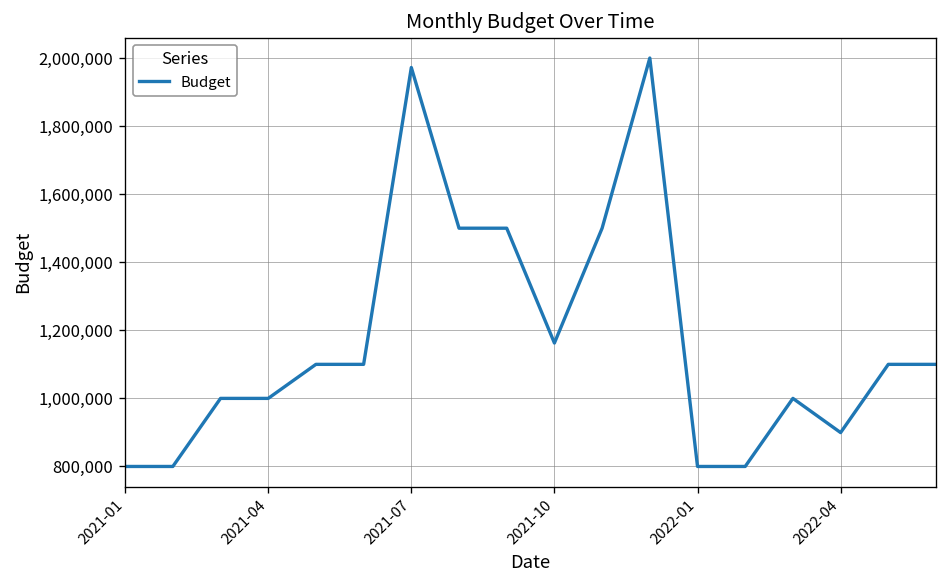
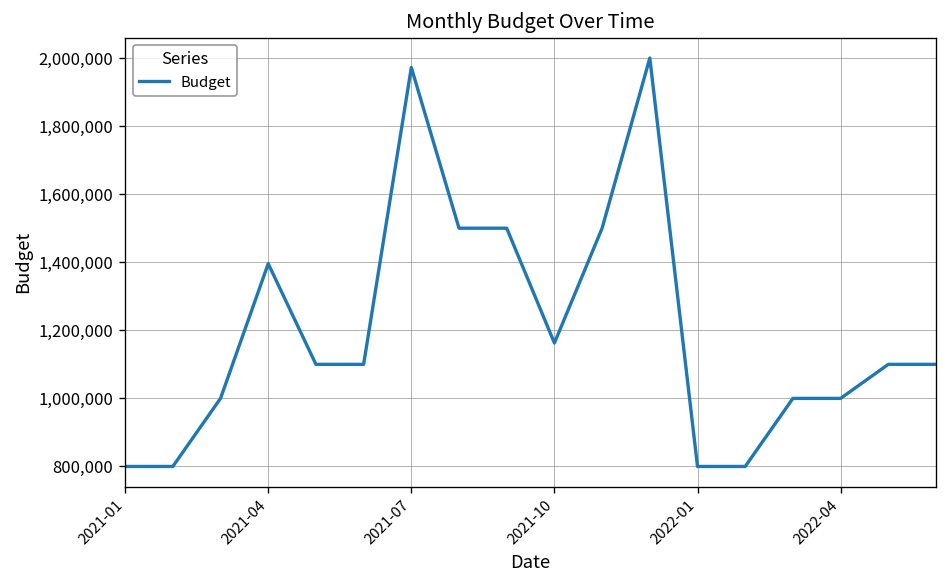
  {
    "2021-01": "800,000",
-   "2021-04": "1,000,000",
+   "2021-04": "1,400,000",
    "2021-07": "1,970,000",
    "2021-10": "1,160,000",
    "2022-01": "800,000",
-   "2022-04": "900,000"
+   "2022-04": "1,000,000"
  }
